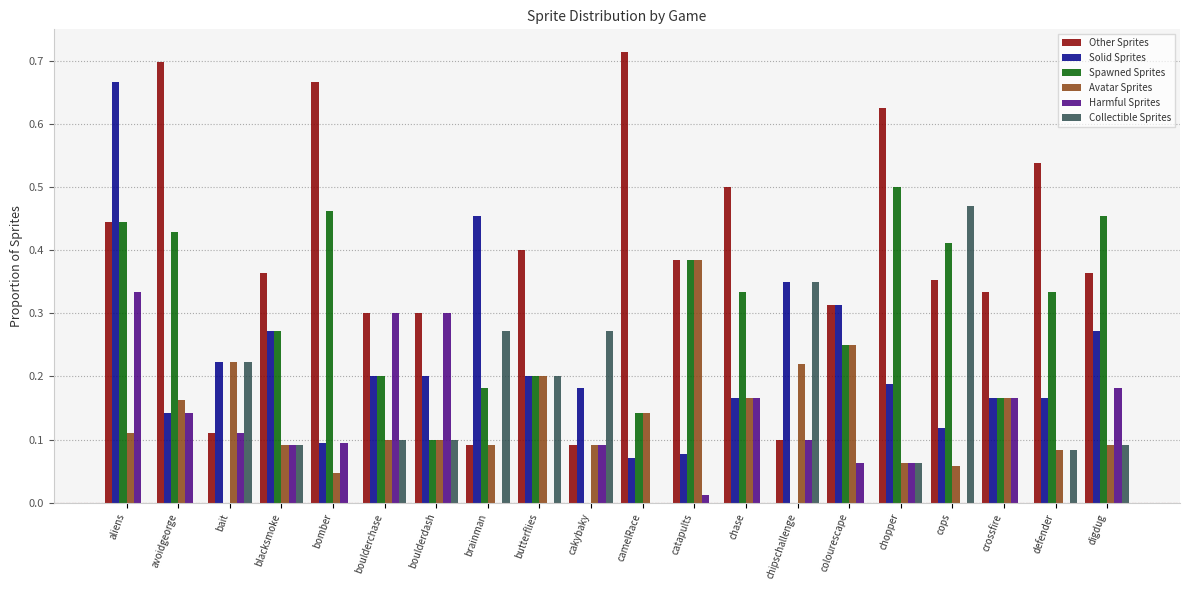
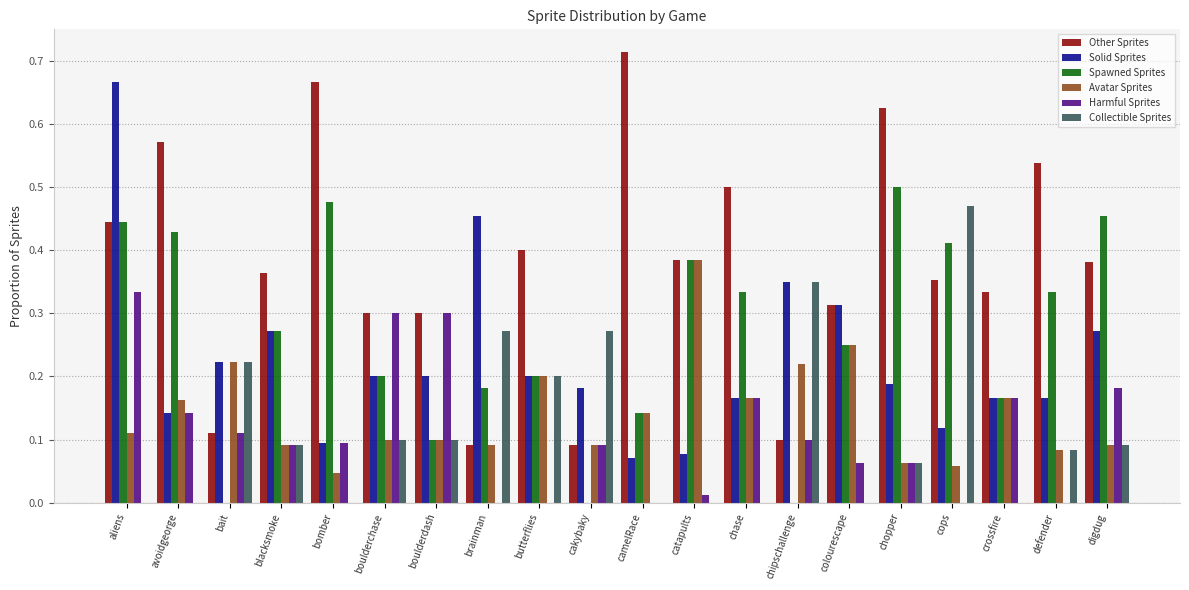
  {
    "Other Sprites": {
      "aliens": 0.44,
-     "avoidgeorge": 0.70,
+     "avoidgeorge": 0.57,
      "bait": 0.11,
      "blacksmoke": 0.36,
      "bomber": 0.67,
      "boulderchase": 0.30,
      "boulderdash": 0.30,
      "brainman": 0.09,
      "butterflies": 0.40,
      "cakybaky": 0.09,
      "camelRace": 0.71,
      "catapults": 0.38,
      "chase": 0.50,
      "chipschallenge": 0.10,
      "colourescape": 0.31,
      "chopper": 0.63,
      "cops": 0.35,
      "crossfire": 0.33,
      "defender": 0.54,
-     "digdug": 0.36
+     "digdug": 0.38
    },
    "Solid Sprites": {
      "aliens": 0.67,
      "avoidgeorge": 0.14,
      "bait": 0.22,
      "blacksmoke": 0.27,
      "bomber": 0.10,
      "boulderchase": 0.20,
      "boulderdash": 0.20,
      "brainman": 0.45,
      "butterflies": 0.20,
      "cakybaky": 0.18,
      "camelRace": 0.07,
      "catapults": 0.08,
      "chase": 0.17,
      "chipschallenge": 0.35,
      "colourescape": 0.31,
      "chopper": 0.19,
      "cops": 0.12,
      "crossfire": 0.17,
      "defender": 0.17,
      "digdug": 0.27
    },
    "Spawned Sprites": {
      "aliens": 0.44,
      "avoidgeorge": 0.43,
      "bait": 0.00,
      "blacksmoke": 0.27,
-     "bomber": 0.46,
+     "bomber": 0.48,
      "boulderchase": 0.20,
      "boulderdash": 0.10,
      "brainman": 0.18,
      "butterflies": 0.20,
      "cakybaky": 0.00,
      "camelRace": 0.14,
      "catapults": 0.38,
      "chase": 0.33,
      "chipschallenge": 0.00,
      "colourescape": 0.25,
      "chopper": 0.50,
      "cops": 0.41,
      "crossfire": 0.17,
      "defender": 0.33,
      "digdug": 0.45
    },
    "Avatar Sprites": {
      "aliens": 0.11,
      "avoidgeorge": 0.16,
      "bait": 0.22,
      "blacksmoke": 0.09,
      "bomber": 0.05,
      "boulderchase": 0.10,
      "boulderdash": 0.10,
      "brainman": 0.09,
      "butterflies": 0.20,
      "cakybaky": 0.09,
      "camelRace": 0.14,
      "catapults": 0.38,
      "chase": 0.17,
      "chipschallenge": 0.22,
      "colourescape": 0.25,
      "chopper": 0.06,
      "cops": 0.06,
      "crossfire": 0.17,
      "defender": 0.08,
      "digdug": 0.09
    },
    "Harmful Sprites": {
      "aliens": 0.33,
      "avoidgeorge": 0.14,
      "bait": 0.11,
      "blacksmoke": 0.09,
      "bomber": 0.10,
      "boulderchase": 0.30,
      "boulderdash": 0.30,
      "brainman": 0.00,
      "butterflies": 0.00,
      "cakybaky": 0.09,
      "camelRace": 0.00,
      "catapults": 0.01,
      "chase": 0.17,
      "chipschallenge": 0.10,
      "colourescape": 0.06,
      "chopper": 0.06,
      "cops": 0.00,
      "crossfire": 0.17,
      "defender": 0.00,
      "digdug": 0.18
    },
    "Collectible Sprites": {
      "aliens": 0.00,
      "avoidgeorge": 0.00,
      "bait": 0.22,
      "blacksmoke": 0.09,
      "bomber": 0.00,
      "boulderchase": 0.10,
      "boulderdash": 0.10,
      "brainman": 0.27,
      "butterflies": 0.20,
      "cakybaky": 0.27,
      "camelRace": 0.00,
      "catapults": 0.00,
      "chase": 0.00,
      "chipschallenge": 0.35,
      "colourescape": 0.00,
      "chopper": 0.06,
      "cops": 0.47,
      "crossfire": 0.00,
      "defender": 0.08,
      "digdug": 0.09
    }
  }
